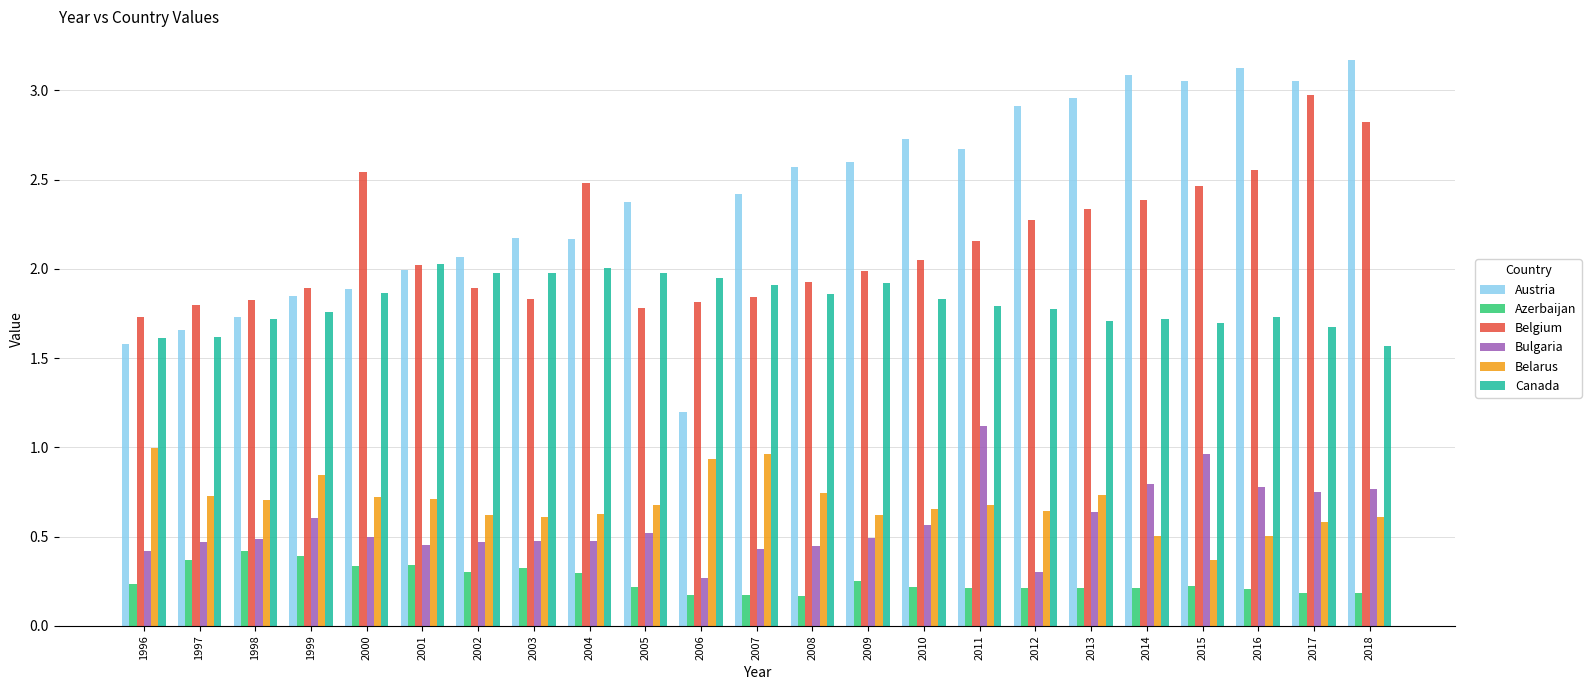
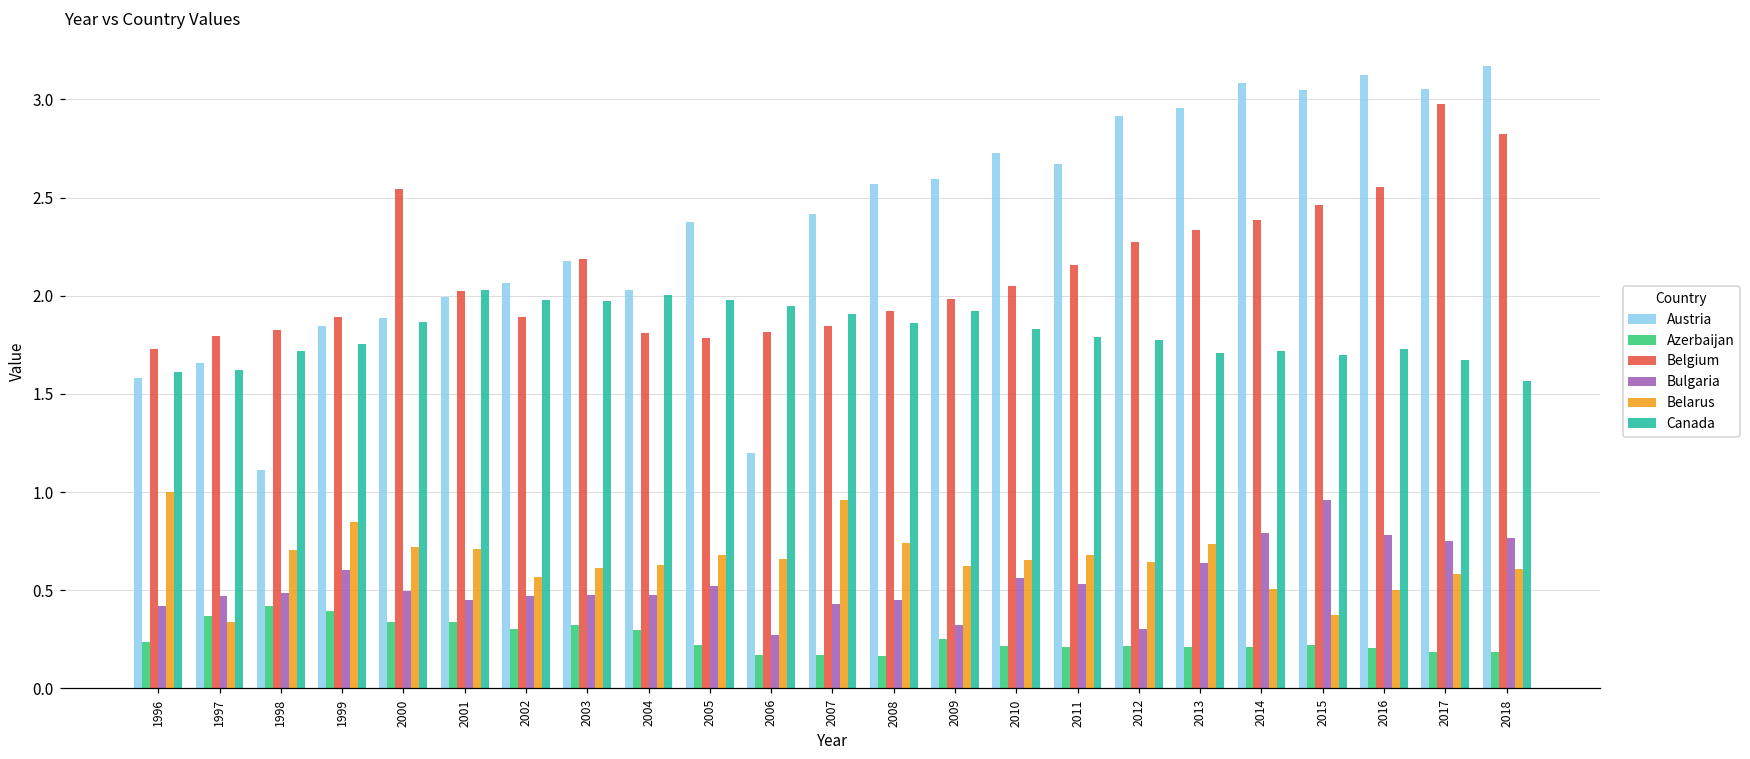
  {
    "Austria": {
      "1996": 1.58,
      "1997": 1.65,
-     "1998": 1.73,
+     "1998": 1.11,
      "1999": 1.85,
      "2000": 1.89,
      "2001": 1.99,
      "2002": 2.07,
      "2003": 2.17,
-     "2004": 2.17,
+     "2004": 2.03,
      "2005": 2.37,
      "2006": 1.20,
      "2007": 2.42,
      "2008": 2.57,
      "2009": 2.60,
      "2010": 2.73,
      "2011": 2.67,
      "2012": 2.91,
      "2013": 2.95,
      "2014": 3.08,
      "2015": 3.05,
      "2016": 3.13,
      "2017": 3.05,
      "2018": 3.17
    },
    "Belgium": {
      "1996": 1.73,
      "1997": 1.79,
      "1998": 1.82,
      "1999": 1.89,
      "2000": 2.54,
      "2001": 2.02,
      "2002": 1.89,
-     "2003": 1.83,
-     "2004": 2.48,
+     "2003": 2.19,
+     "2004": 1.81,
      "2005": 1.78,
      "2006": 1.81,
      "2007": 1.84,
      "2008": 1.92,
      "2009": 1.99,
      "2010": 2.05,
      "2011": 2.16,
      "2012": 2.27,
      "2013": 2.33,
      "2014": 2.39,
      "2015": 2.46,
      "2016": 2.56,
      "2017": 2.97,
      "2018": 2.82
    },
    "Bulgaria": {
      "1996": 0.42,
      "1997": 0.47,
      "1998": 0.49,
      "1999": 0.60,
      "2000": 0.50,
      "2001": 0.45,
      "2002": 0.47,
      "2003": 0.48,
      "2004": 0.47,
      "2005": 0.52,
      "2006": 0.27,
      "2007": 0.43,
      "2008": 0.45,
-     "2009": 0.49,
+     "2009": 0.32,
      "2010": 0.56,
-     "2011": 1.12,
+     "2011": 0.53,
      "2012": 0.30,
      "2013": 0.64,
      "2014": 0.79,
      "2015": 0.96,
      "2016": 0.78,
      "2017": 0.75,
      "2018": 0.77
    },
    "Belarus": {
      "1996": 1.00,
-     "1997": 0.73,
+     "1997": 0.34,
      "1998": 0.71,
      "1999": 0.85,
      "2000": 0.72,
      "2001": 0.71,
-     "2002": 0.62,
+     "2002": 0.57,
      "2003": 0.61,
      "2004": 0.63,
      "2005": 0.68,
-     "2006": 0.93,
+     "2006": 0.66,
      "2007": 0.96,
      "2008": 0.74,
      "2009": 0.62,
      "2010": 0.65,
      "2011": 0.68,
      "2012": 0.65,
      "2013": 0.73,
      "2014": 0.51,
      "2015": 0.37,
      "2016": 0.50,
      "2017": 0.58,
      "2018": 0.61
    }
  }
